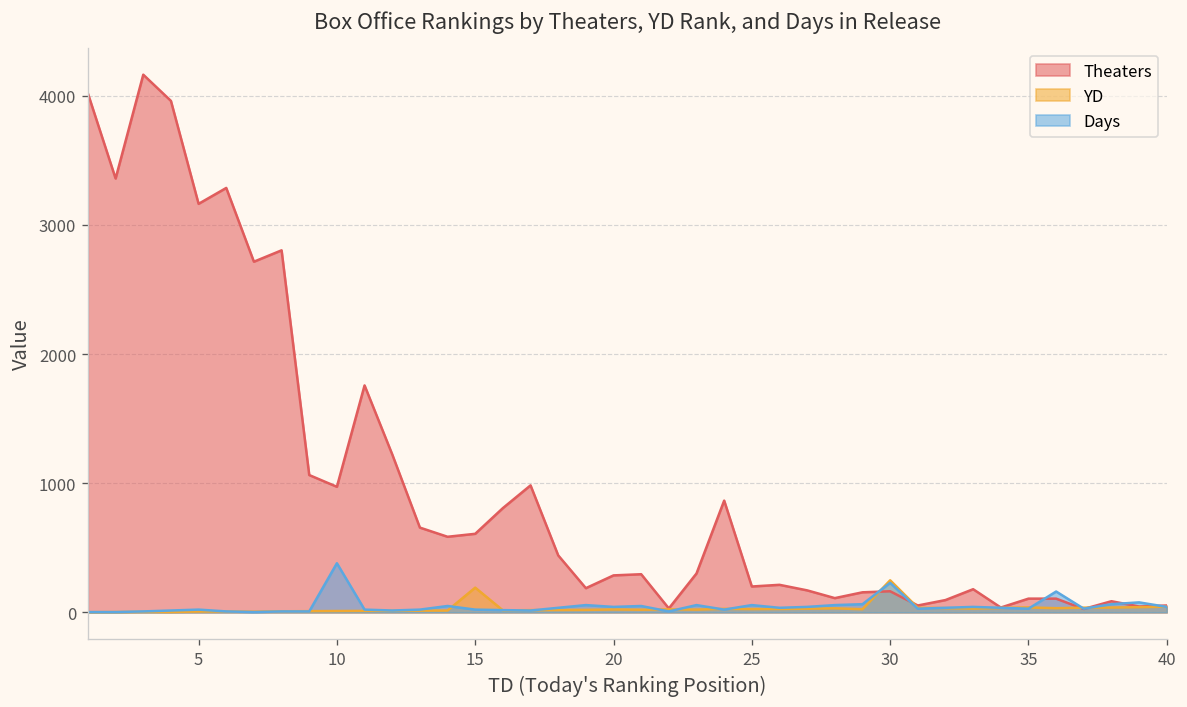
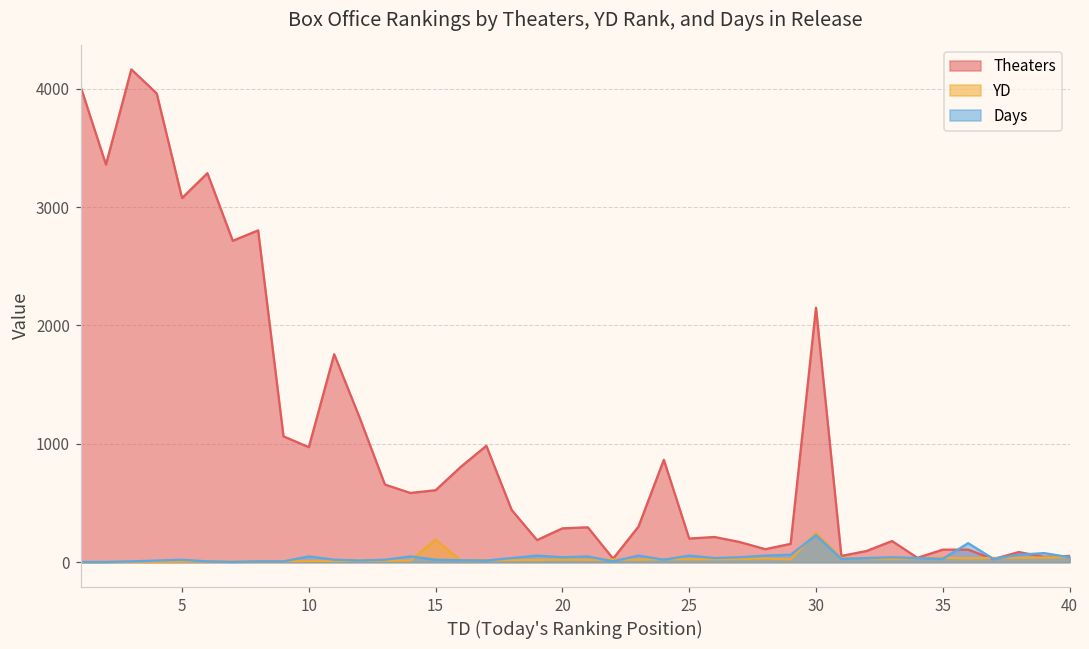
  {
    "Theaters": {
-     "5": 3160,
+     "5": 3080,
      "10": 970,
      "15": 610,
      "20": 290,
      "25": 200,
-     "30": 160,
+     "30": 2150,
      "35": 110
    },
    "YD": {
      "10": 10,
      "15": 190,
      "25": 30
    },
    "Days": {
-     "10": 380,
+     "10": 50,
      "15": 20,
      "25": 60
    }
  }
